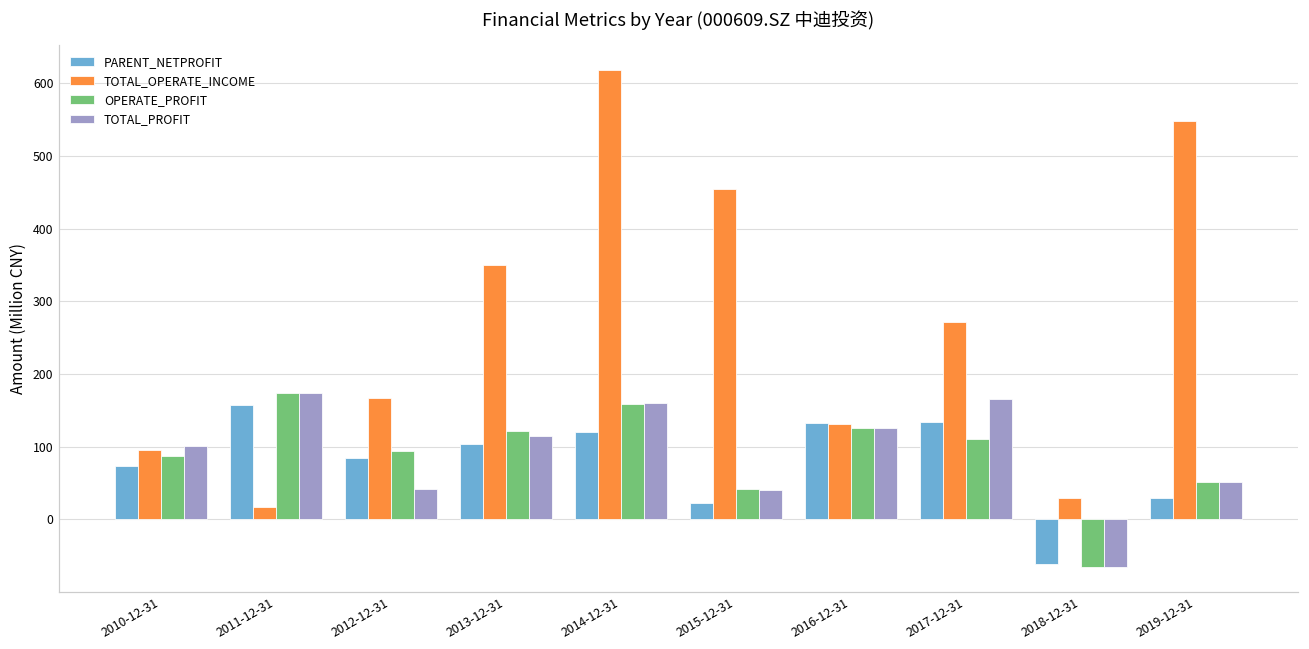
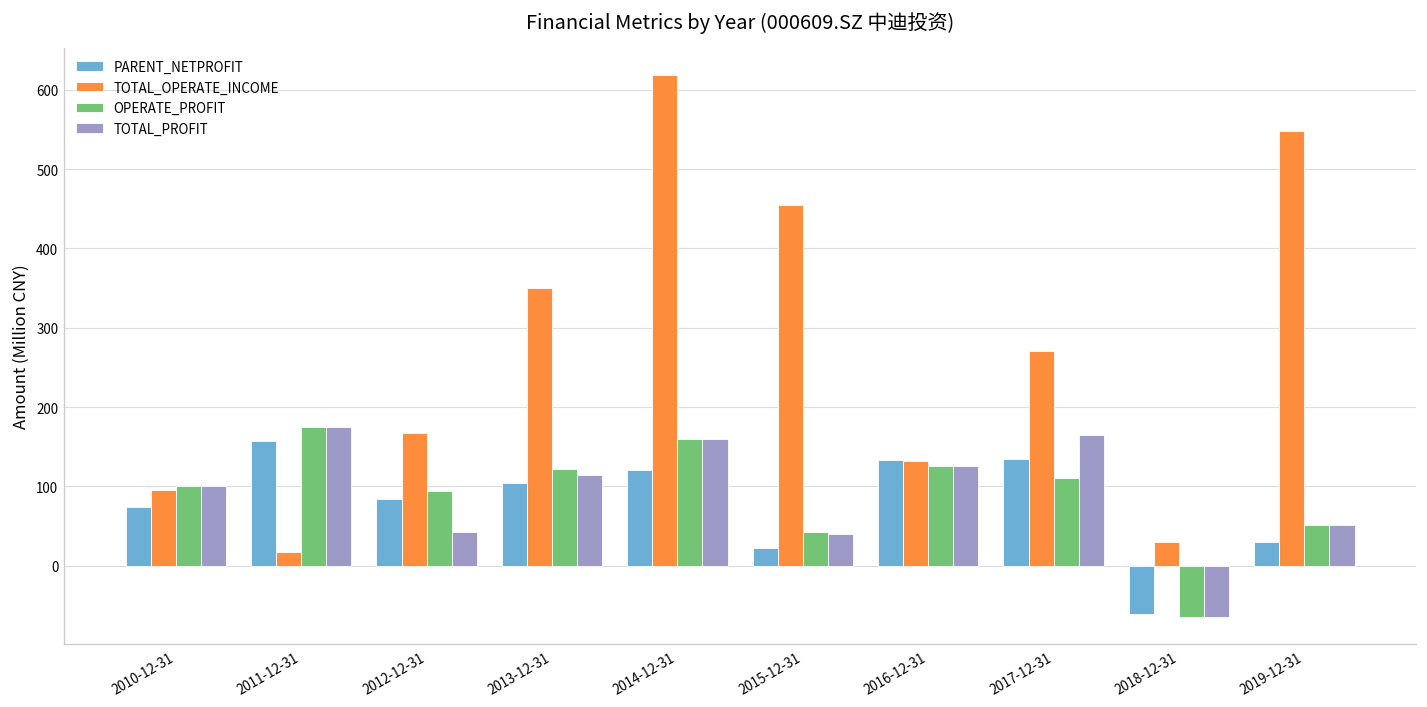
  {
    "TOTAL_OPERATE_INCOME": {
      "2010-12-31": 90,
      "2011-12-31": 20,
      "2012-12-31": 170,
      "2013-12-31": 350,
      "2014-12-31": 620,
      "2015-12-31": 450,
      "2016-12-31": 130,
      "2017-12-31": 270,
      "2018-12-31": 30,
      "2019-12-31": 550
    },
    "OPERATE_PROFIT": {
-     "2010-12-31": 90,
+     "2010-12-31": 100,
      "2011-12-31": 170,
      "2012-12-31": 90,
      "2013-12-31": 120,
      "2014-12-31": 160,
      "2015-12-31": 40,
      "2016-12-31": 130,
      "2017-12-31": 110,
      "2018-12-31": -70,
      "2019-12-31": 50
    }
  }
